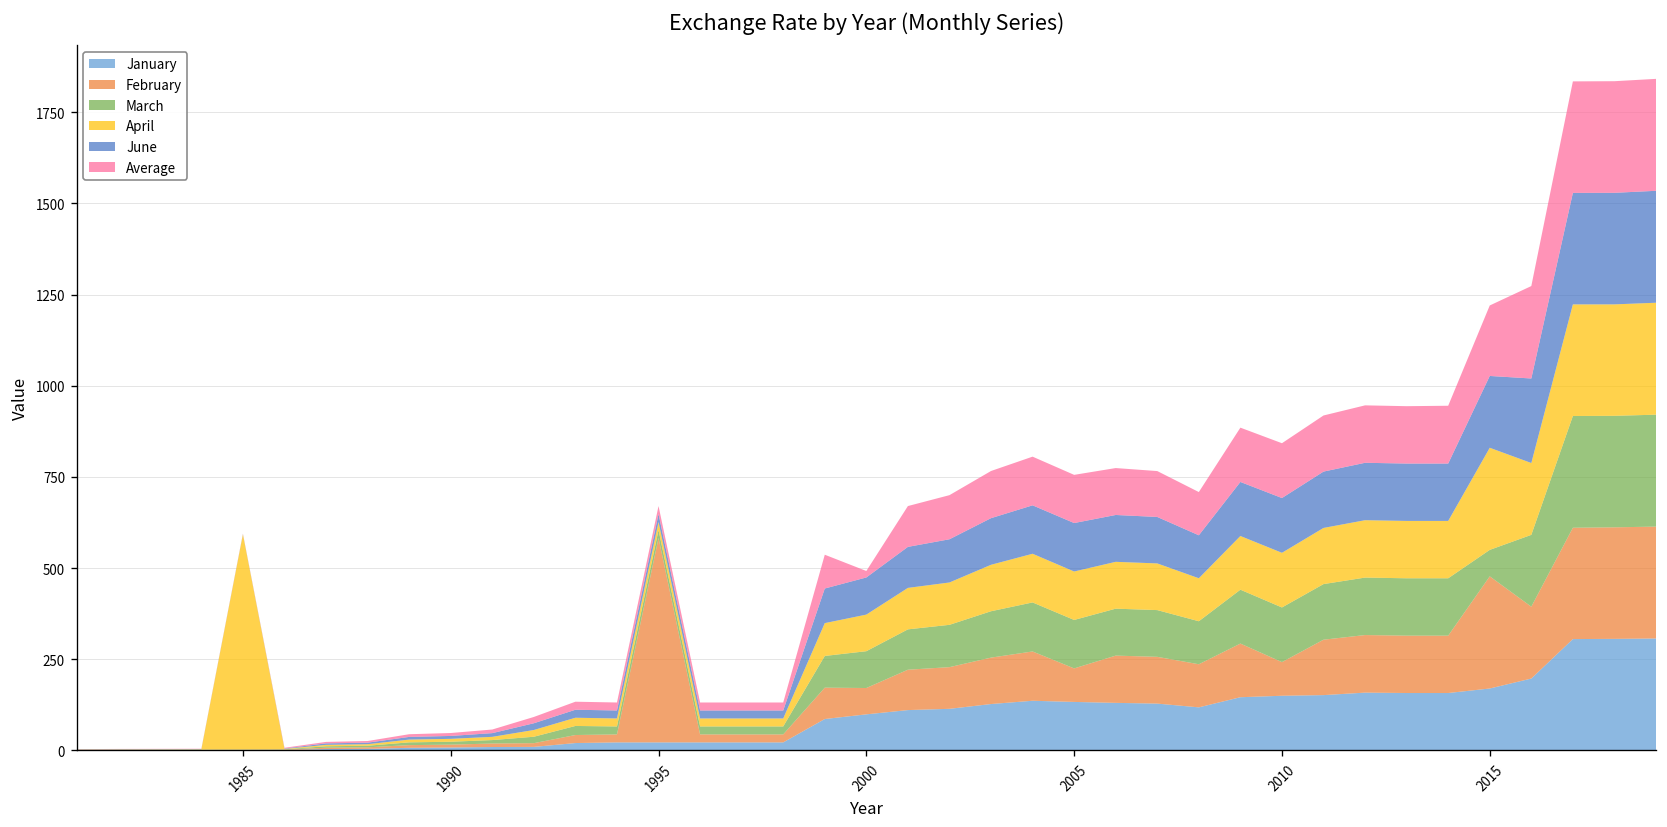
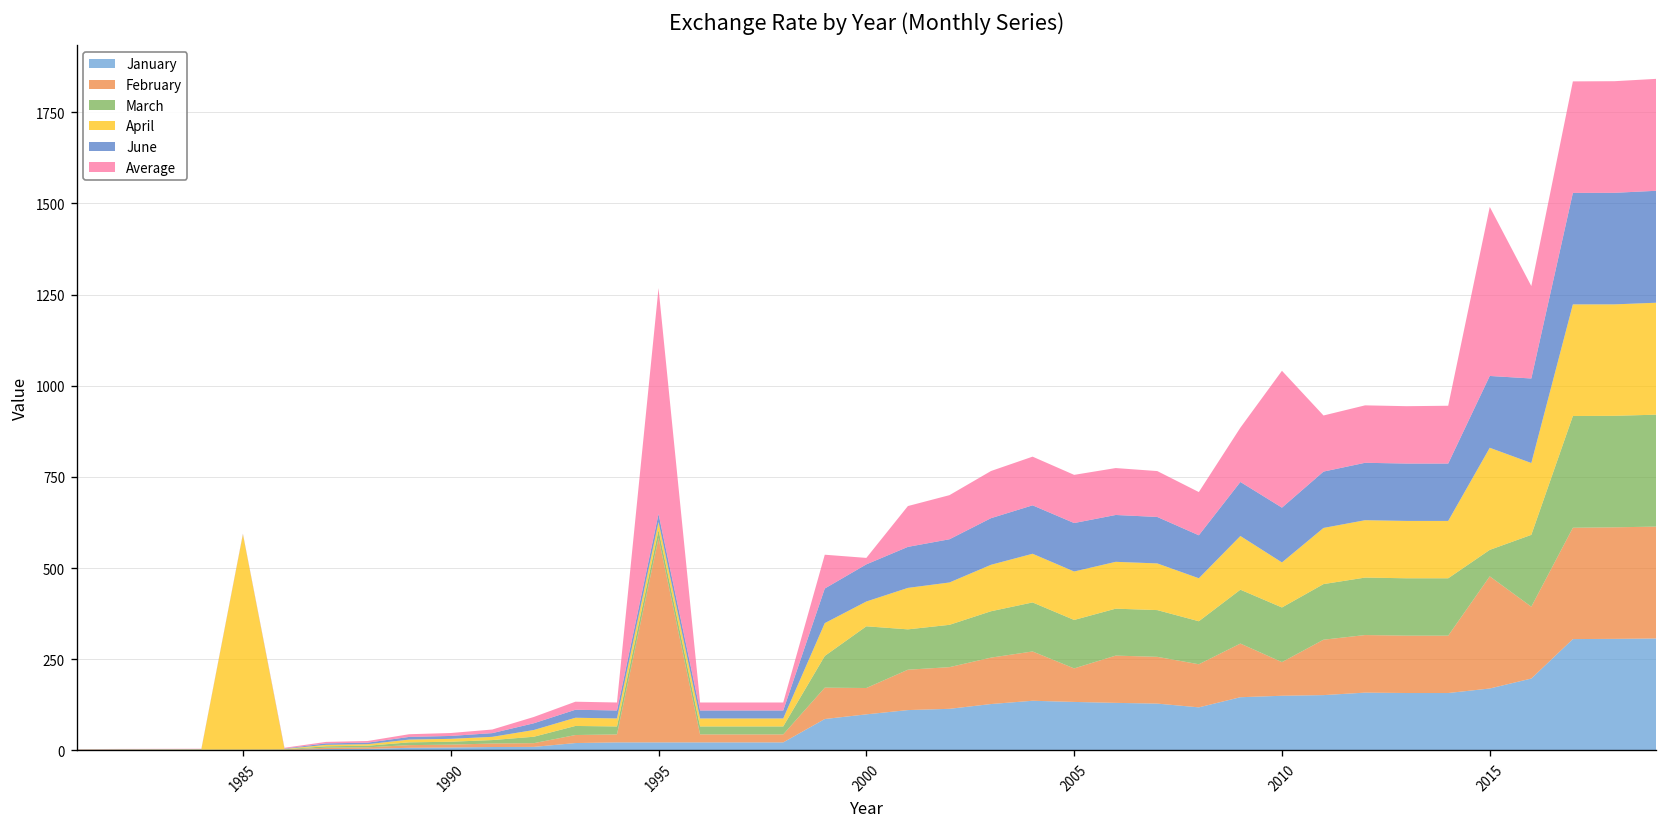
  {
    "February": {
      "1995": 560,
      "2000": 70,
      "2005": 90,
      "2010": 90,
      "2015": 310
    },
    "March": {
      "1995": 20,
-     "2000": 100,
+     "2000": 170,
      "2005": 130,
      "2010": 150,
      "2015": 70
    },
    "April": {
      "1995": 20,
-     "2000": 100,
+     "2000": 70,
      "2005": 130,
-     "2010": 150,
+     "2010": 120,
      "2015": 280
    },
    "Average": {
-     "1995": 20,
+     "1995": 620,
      "2000": 20,
      "2005": 130,
-     "2010": 150,
-     "2015": 190
+     "2010": 380,
+     "2015": 460
    }
  }
